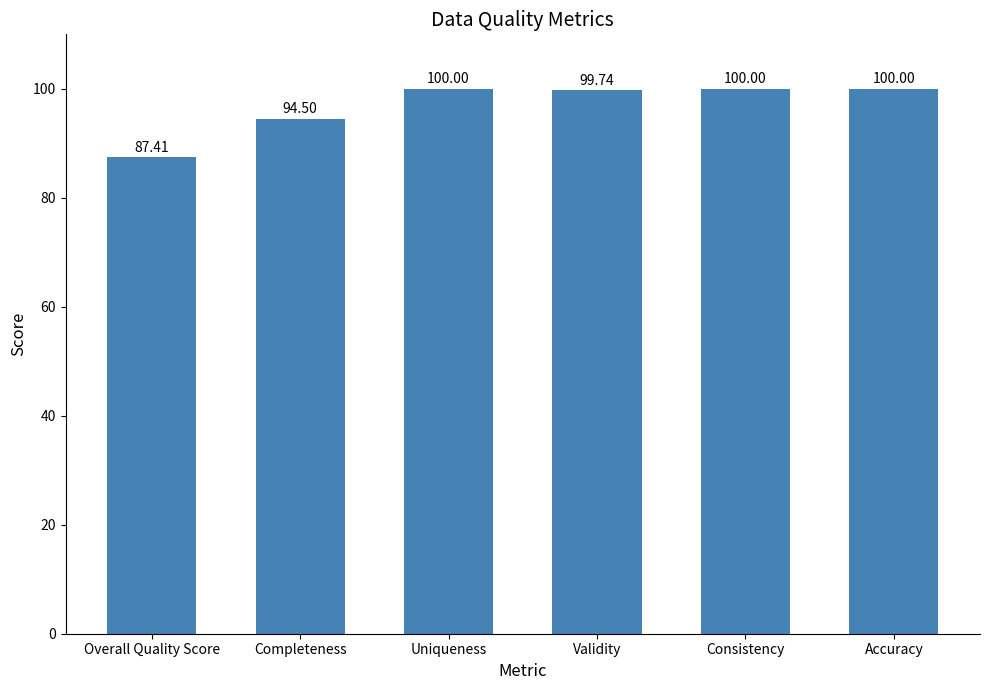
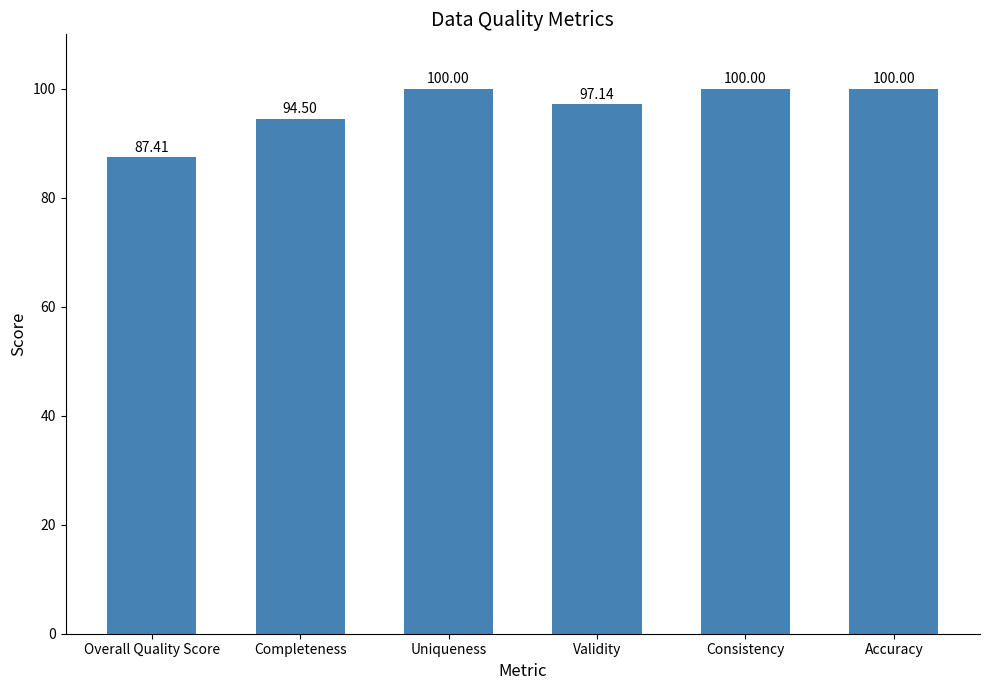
  {
    "Overall Quality Score": 87.41,
    "Completeness": 94.50,
    "Uniqueness": 100.00,
-   "Validity": 99.74,
+   "Validity": 97.14,
    "Consistency": 100.00,
    "Accuracy": 100.00
  }
